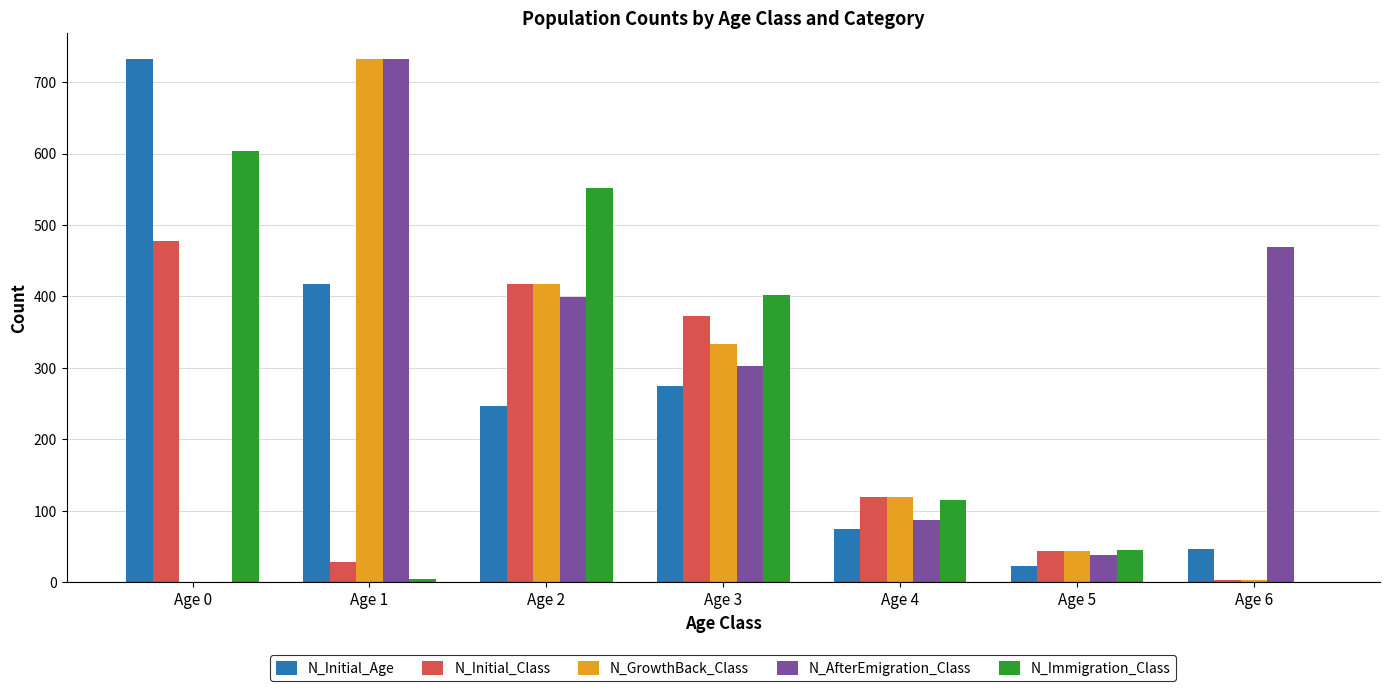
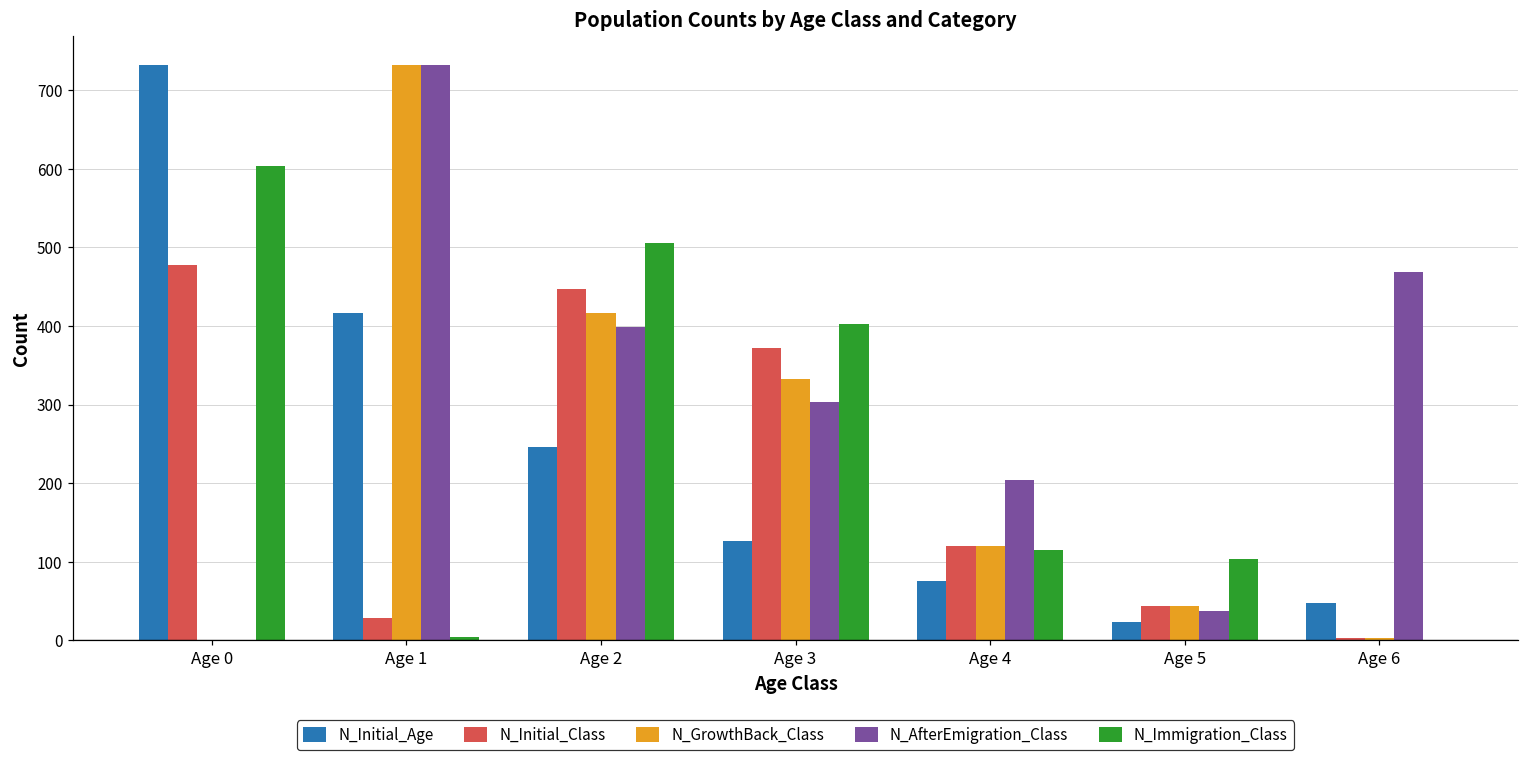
  {
    "N_Initial_Age": {
      "Age 0": 730,
      "Age 1": 420,
      "Age 2": 250,
-     "Age 3": 270,
+     "Age 3": 130,
      "Age 4": 80,
      "Age 5": 20,
      "Age 6": 50
    },
    "N_Initial_Class": {
      "Age 0": 480,
      "Age 1": 30,
-     "Age 2": 420,
+     "Age 2": 450,
      "Age 3": 370,
      "Age 4": 120,
      "Age 5": 40
    },
    "N_GrowthBack_Class": {
      "Age 0": 0,
      "Age 1": 730,
      "Age 2": 420,
      "Age 3": 330,
      "Age 4": 120,
      "Age 5": 40
    },
    "N_AfterEmigration_Class": {
      "Age 0": 0,
      "Age 1": 730,
      "Age 2": 400,
      "Age 3": 300,
-     "Age 4": 90,
+     "Age 4": 200,
      "Age 5": 40,
      "Age 6": 470
    },
    "N_Immigration_Class": {
      "Age 0": 600,
      "Age 1": 0,
-     "Age 2": 550,
+     "Age 2": 510,
      "Age 3": 400,
      "Age 4": 120,
-     "Age 5": 50
+     "Age 5": 100
    }
  }
